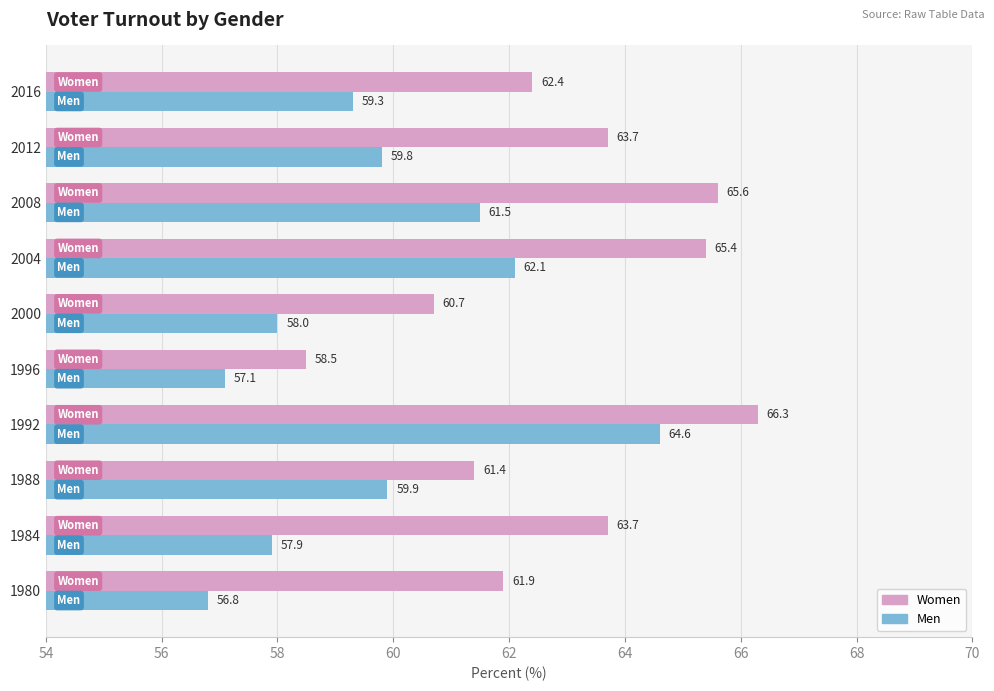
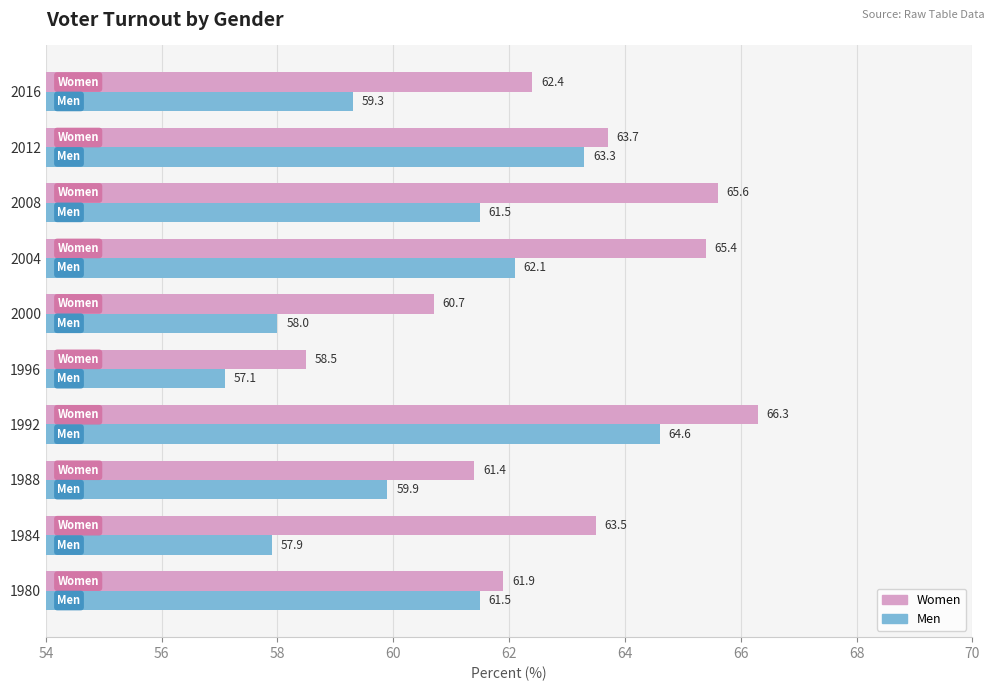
  {
    "Women": {
      "2016": 62.4,
      "2012": 63.7,
      "2008": 65.6,
      "2004": 65.4,
      "2000": 60.7,
      "1996": 58.5,
      "1992": 66.3,
      "1988": 61.4,
-     "1984": 63.7,
+     "1984": 63.5,
      "1980": 61.9
    },
    "Men": {
      "2016": 59.3,
-     "2012": 59.8,
+     "2012": 63.3,
      "2008": 61.5,
      "2004": 62.1,
      "2000": 58.0,
      "1996": 57.1,
      "1992": 64.6,
      "1988": 59.9,
      "1984": 57.9,
-     "1980": 56.8
+     "1980": 61.5
    }
  }
